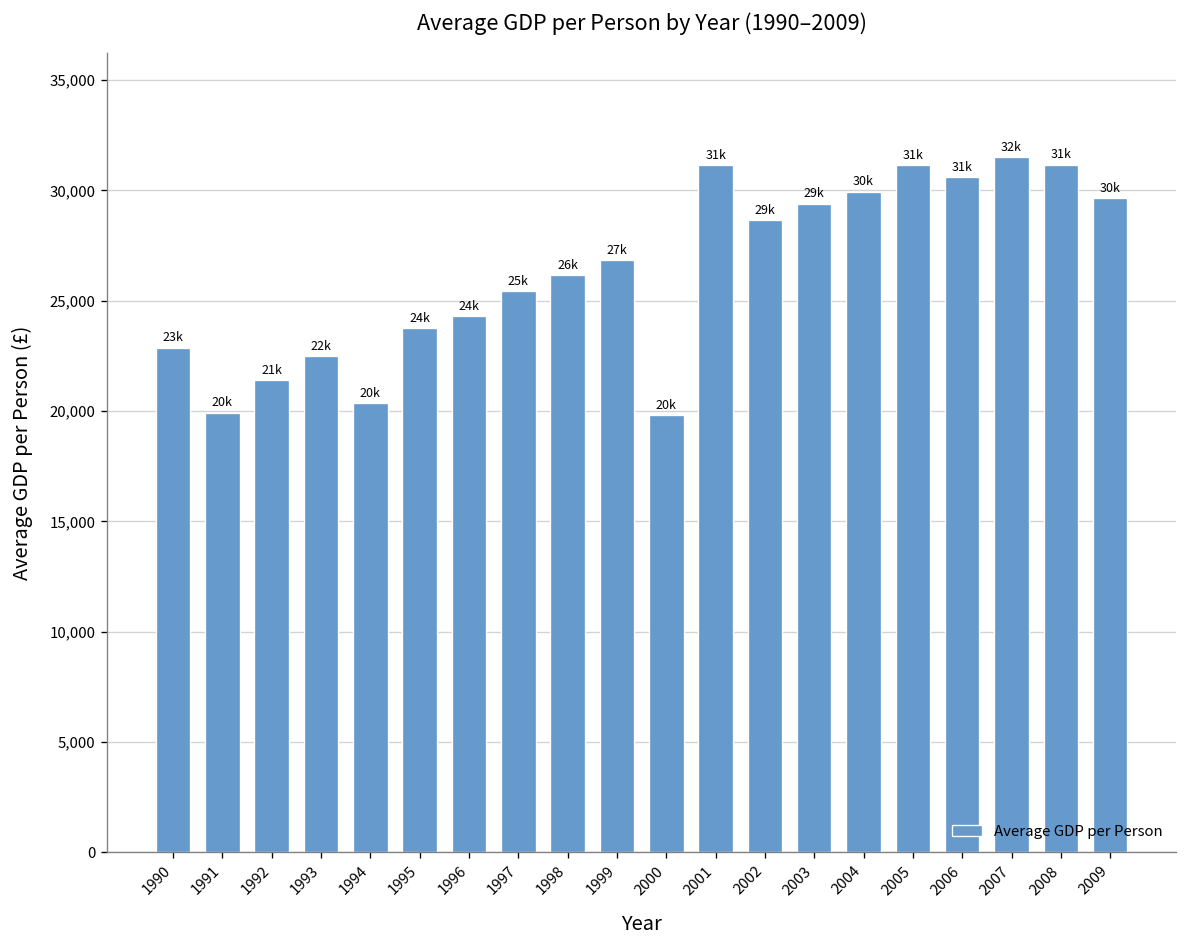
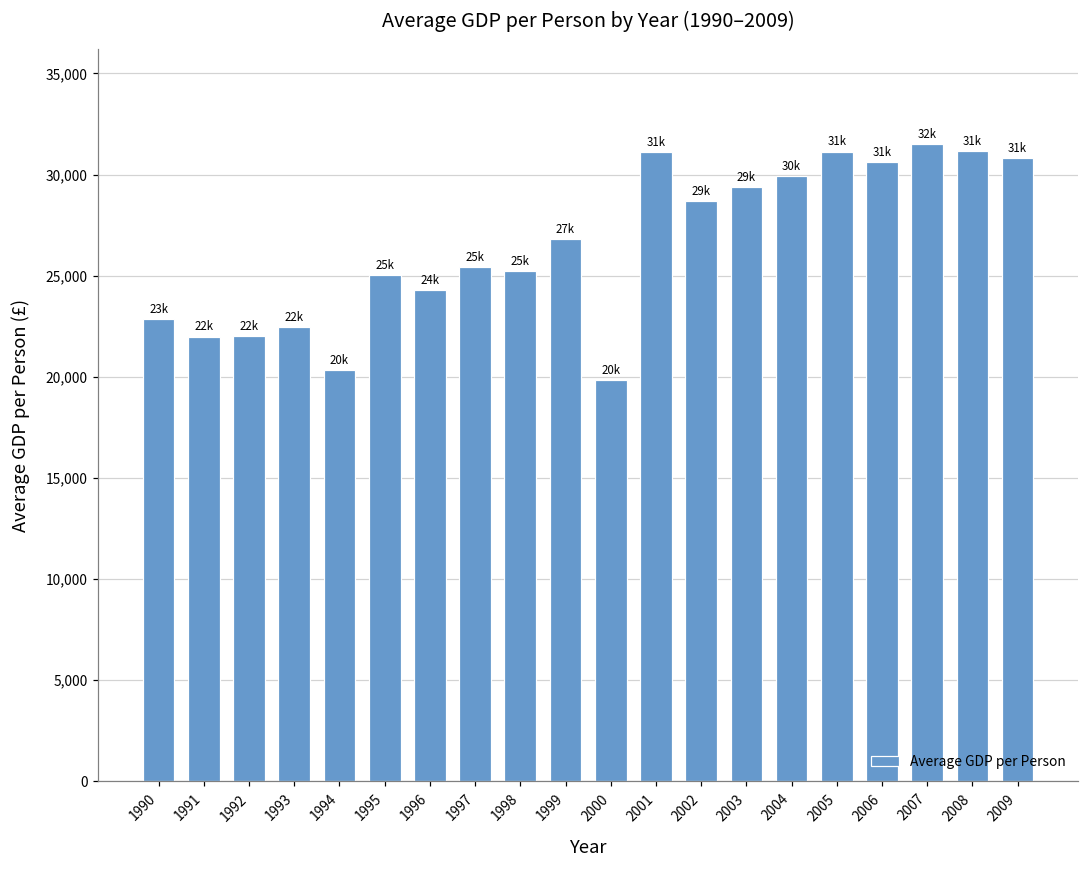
  {
    "1990": "23k",
-   "1991": "20k",
-   "1992": "21k",
+   "1991": "22k",
+   "1992": "22k",
    "1993": "22k",
    "1994": "20k",
-   "1995": "24k",
+   "1995": "25k",
    "1996": "24k",
    "1997": "25k",
-   "1998": "26k",
+   "1998": "25k",
    "1999": "27k",
    "2000": "20k",
    "2001": "31k",
    "2002": "29k",
    "2003": "29k",
    "2004": "30k",
    "2005": "31k",
    "2006": "31k",
    "2007": "32k",
    "2008": "31k",
-   "2009": "30k"
+   "2009": "31k"
  }
